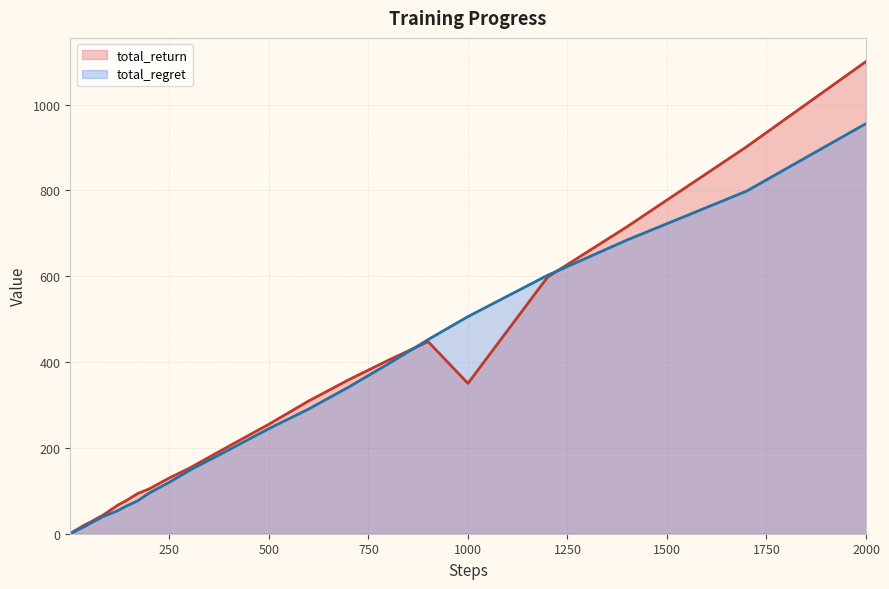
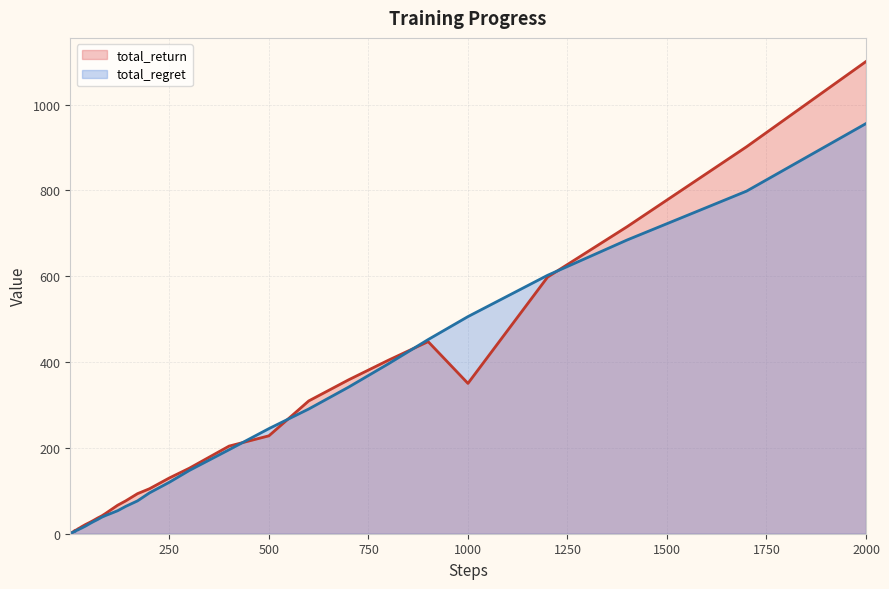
  {
    "total_return": {
      "250": 130,
-     "500": 260,
+     "500": 230,
      "1000": 350,
      "2000": 1100
    },
    "total_regret": {
      "250": 120,
      "500": 240,
      "1000": 510,
      "2000": 960
    }
  }
